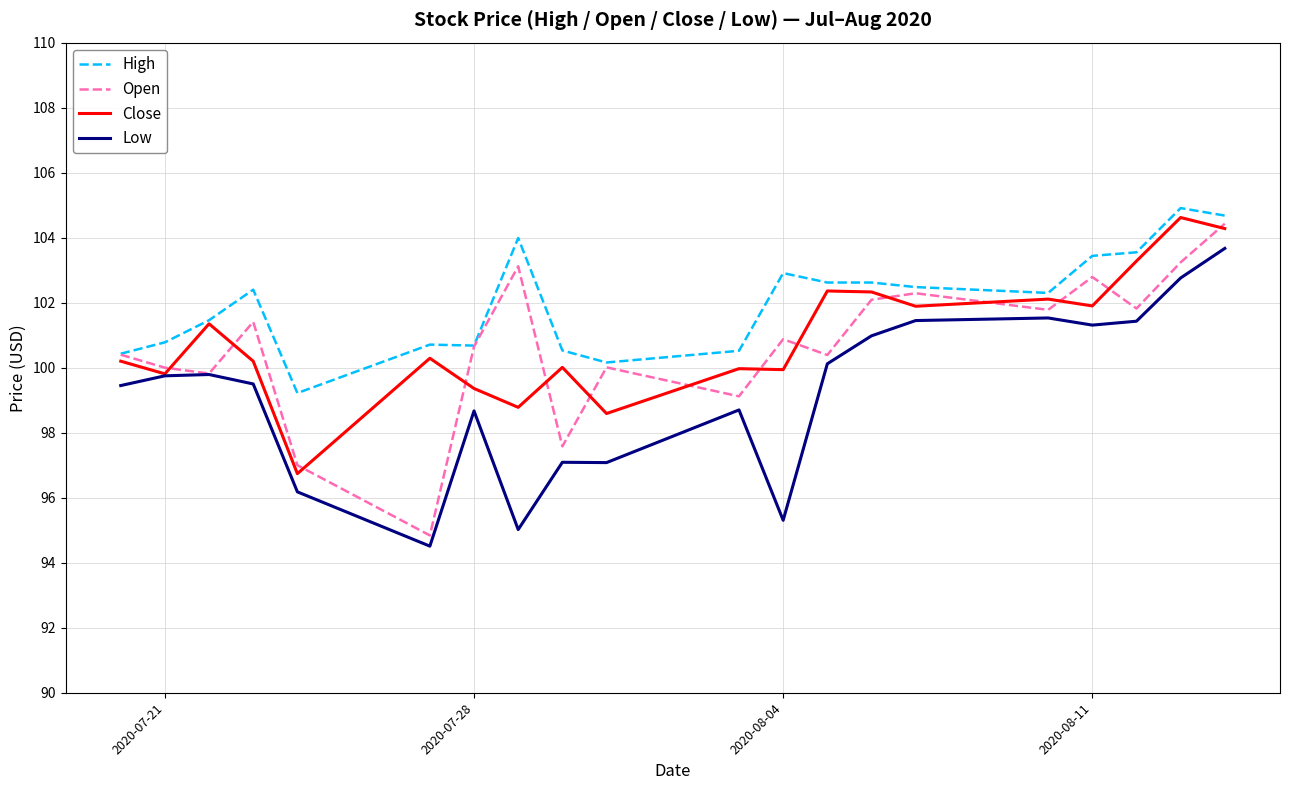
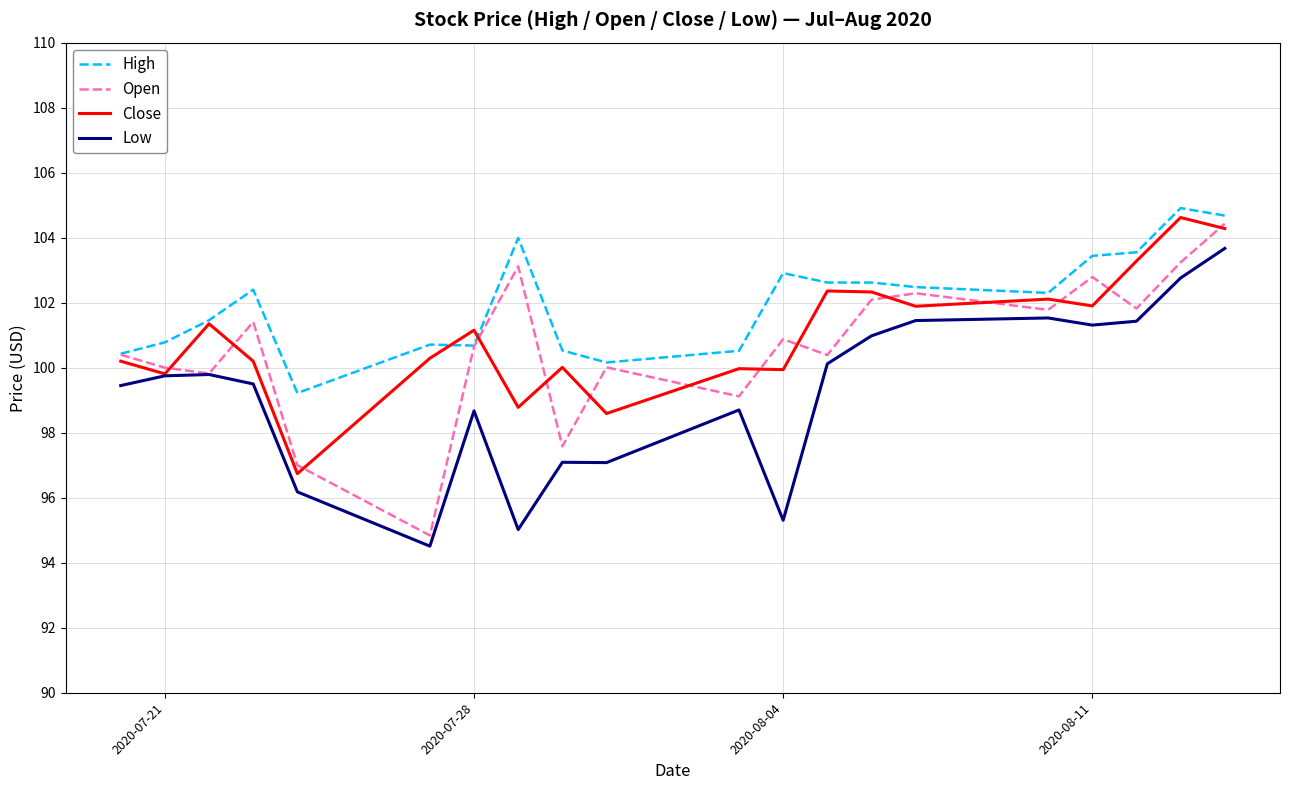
  {
    "High": {
      "2020-07-21": 100.8,
      "2020-08-04": 102.9,
      "2020-08-11": 103.4
    },
    "Open": {
      "2020-07-21": 100.0,
      "2020-08-04": 100.9,
      "2020-08-11": 102.8
    },
    "Close": {
-     "2020-07-28": 99.4,
+     "2020-07-28": 101.2,
      "2020-08-04": 99.9,
      "2020-08-11": 101.9
    },
    "Low": {
      "2020-07-28": 98.7,
      "2020-08-04": 95.3,
      "2020-08-11": 101.3
    }
  }
